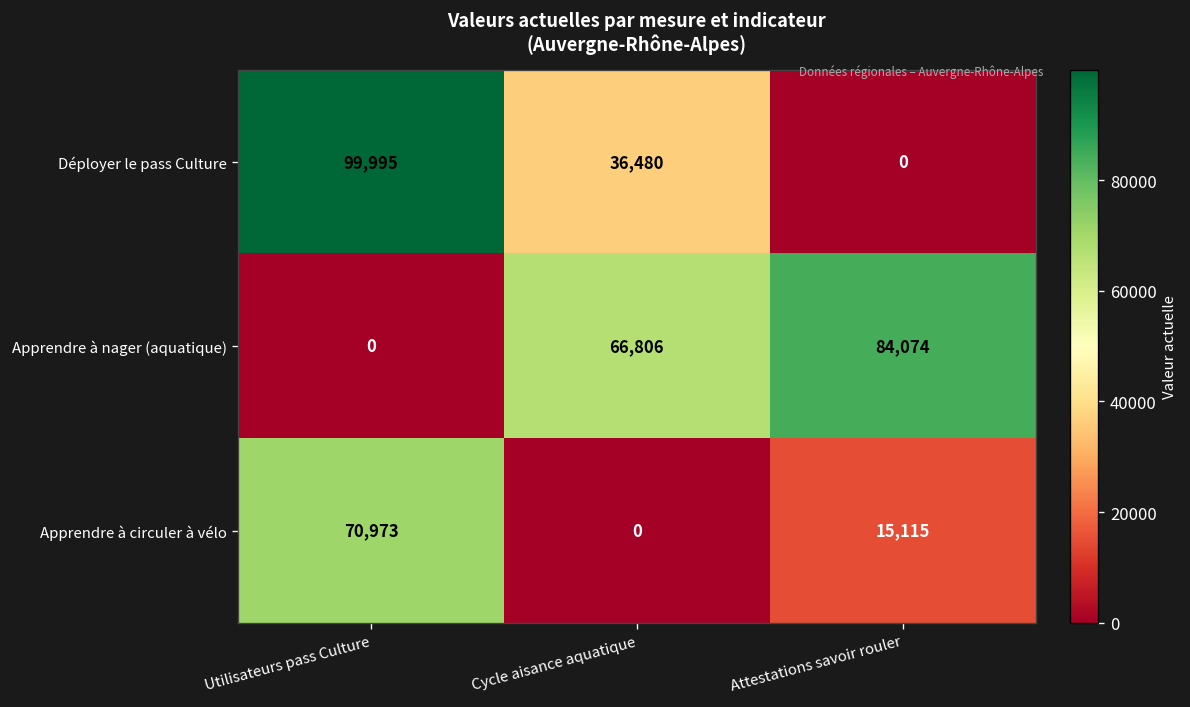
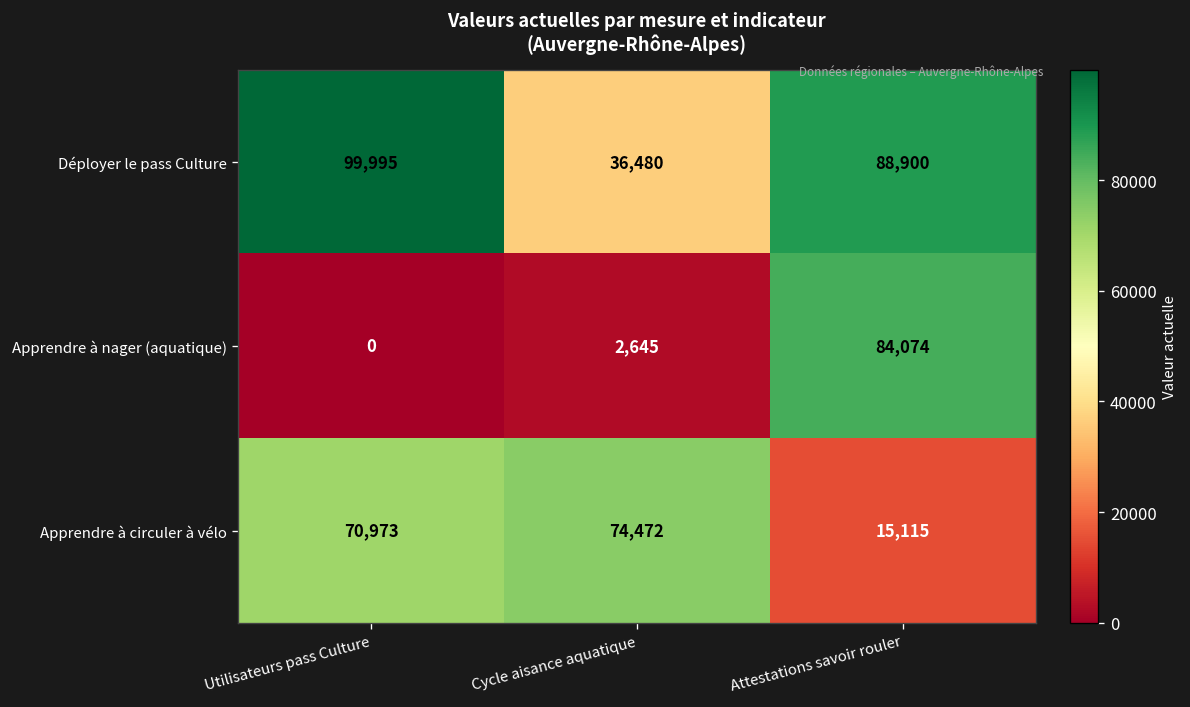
  {
    "Déployer le pass Culture": {
      "Utilisateurs pass Culture": "99,995",
      "Cycle aisance aquatique": "36,480",
-     "Attestations savoir rouler": "0"
+     "Attestations savoir rouler": "88,900"
    },
    "Apprendre à nager (aquatique)": {
      "Utilisateurs pass Culture": "0",
-     "Cycle aisance aquatique": "66,806",
+     "Cycle aisance aquatique": "2,645",
      "Attestations savoir rouler": "84,074"
    },
    "Apprendre à circuler à vélo": {
      "Utilisateurs pass Culture": "70,973",
-     "Cycle aisance aquatique": "0",
+     "Cycle aisance aquatique": "74,472",
      "Attestations savoir rouler": "15,115"
    }
  }
